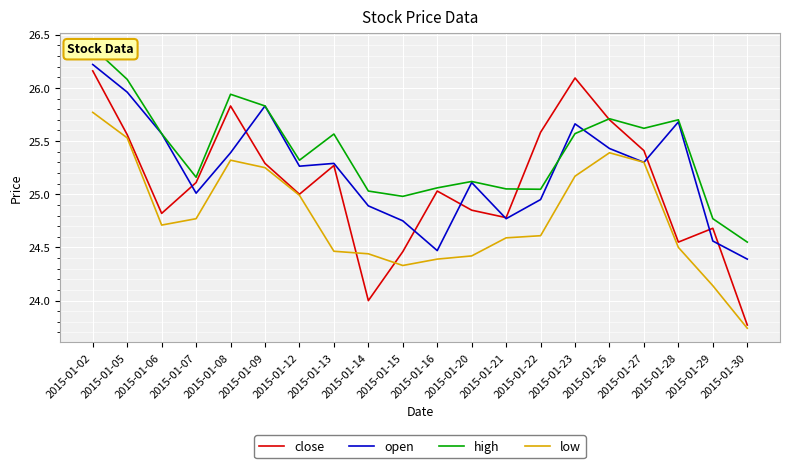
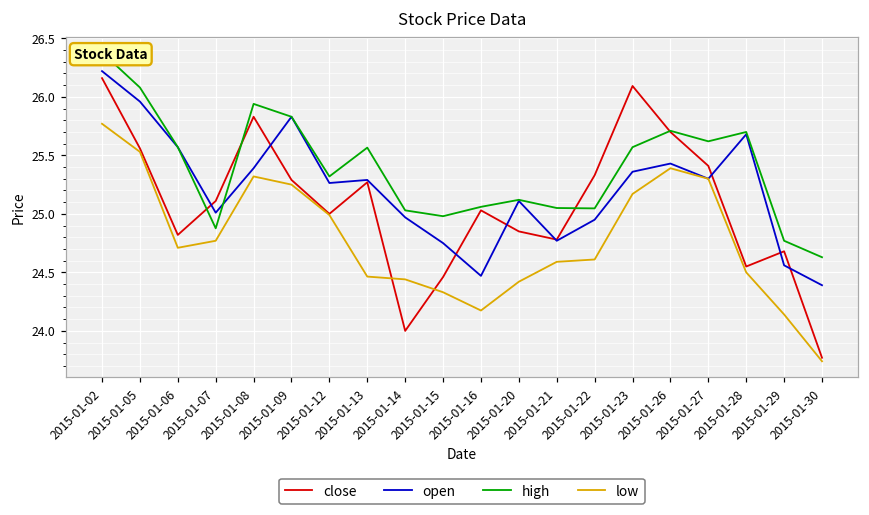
  {
    "close": {
      "2015-01-02": 26.16,
      "2015-01-05": 25.56,
      "2015-01-06": 24.82,
      "2015-01-07": 25.11,
      "2015-01-08": 25.83,
      "2015-01-09": 25.29,
      "2015-01-14": 24.00,
      "2015-01-15": 24.46,
      "2015-01-16": 25.03,
      "2015-01-20": 24.85,
-     "2015-01-22": 25.58,
+     "2015-01-22": 25.33,
      "2015-01-23": 26.09,
      "2015-01-27": 25.41,
      "2015-01-28": 24.55,
      "2015-01-29": 24.68,
      "2015-01-30": 23.77
    },
    "open": {
      "2015-01-02": 26.22,
      "2015-01-05": 25.96,
      "2015-01-07": 25.01,
      "2015-01-08": 25.39,
      "2015-01-12": 25.26,
-     "2015-01-14": 24.89,
+     "2015-01-14": 24.97,
      "2015-01-15": 24.75,
      "2015-01-16": 24.47,
      "2015-01-22": 24.95,
-     "2015-01-23": 25.66,
+     "2015-01-23": 25.36,
      "2015-01-26": 25.43,
      "2015-01-29": 24.56,
      "2015-01-30": 24.39
    },
    "high": {
      "2015-01-05": 26.08,
-     "2015-01-07": 25.16,
+     "2015-01-07": 24.88,
      "2015-01-08": 25.94,
      "2015-01-12": 25.32,
      "2015-01-13": 25.57,
      "2015-01-14": 25.03,
      "2015-01-15": 24.98,
      "2015-01-16": 25.06,
      "2015-01-21": 25.05,
      "2015-01-22": 25.05,
      "2015-01-23": 25.57,
      "2015-01-27": 25.62,
      "2015-01-29": 24.77,
-     "2015-01-30": 24.55
+     "2015-01-30": 24.63
    },
    "low": {
      "2015-01-02": 25.77,
      "2015-01-05": 25.53,
      "2015-01-06": 24.71,
      "2015-01-07": 24.77,
      "2015-01-08": 25.32,
      "2015-01-09": 25.25,
      "2015-01-13": 24.46,
      "2015-01-14": 24.44,
      "2015-01-15": 24.33,
-     "2015-01-16": 24.39,
+     "2015-01-16": 24.17,
      "2015-01-20": 24.42,
      "2015-01-21": 24.59,
      "2015-01-22": 24.61,
      "2015-01-23": 25.17,
      "2015-01-26": 25.39,
      "2015-01-28": 24.50,
      "2015-01-29": 24.14,
      "2015-01-30": 23.74
    }
  }
